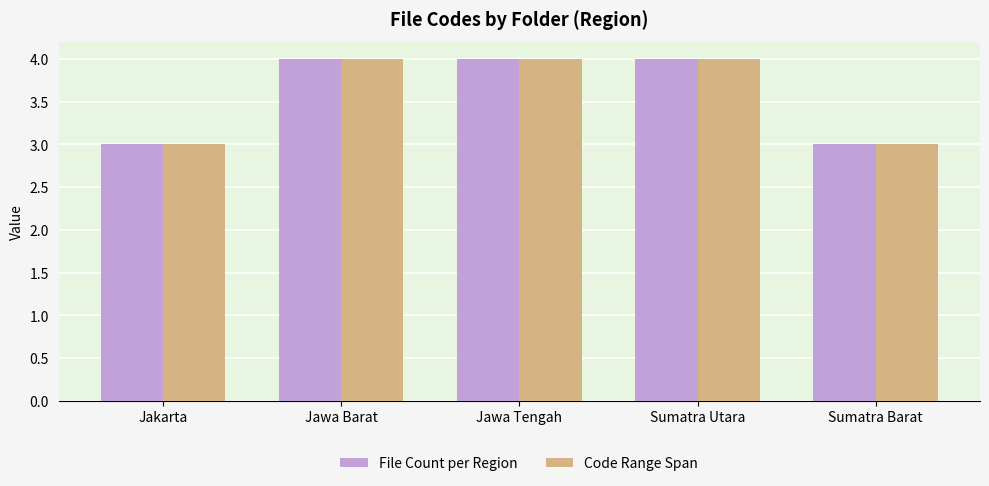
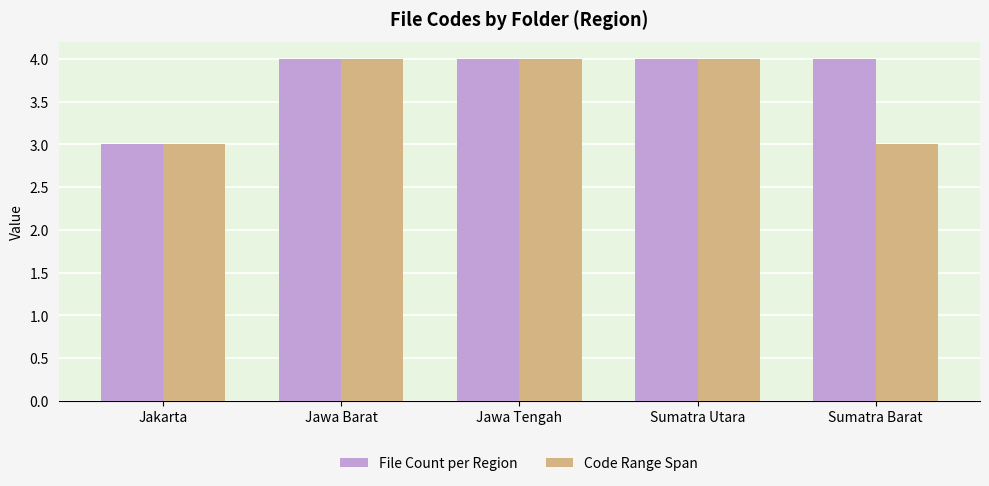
  {
    "File Count per Region": {
      "Jakarta": 3,
      "Jawa Barat": 4,
      "Jawa Tengah": 4,
      "Sumatra Utara": 4,
-     "Sumatra Barat": 3
+     "Sumatra Barat": 4
    },
    "Code Range Span": {
      "Jakarta": 3,
      "Jawa Barat": 4,
      "Jawa Tengah": 4,
      "Sumatra Utara": 4,
      "Sumatra Barat": 3
    }
  }
